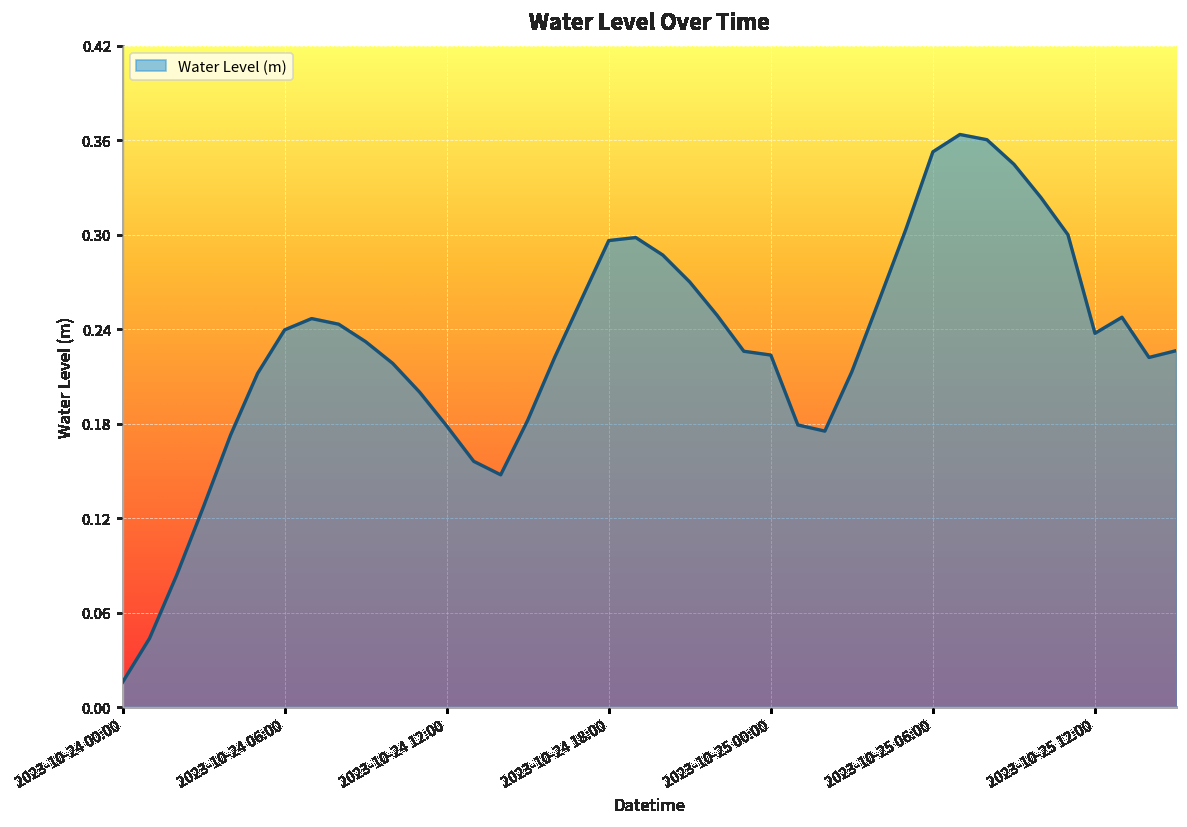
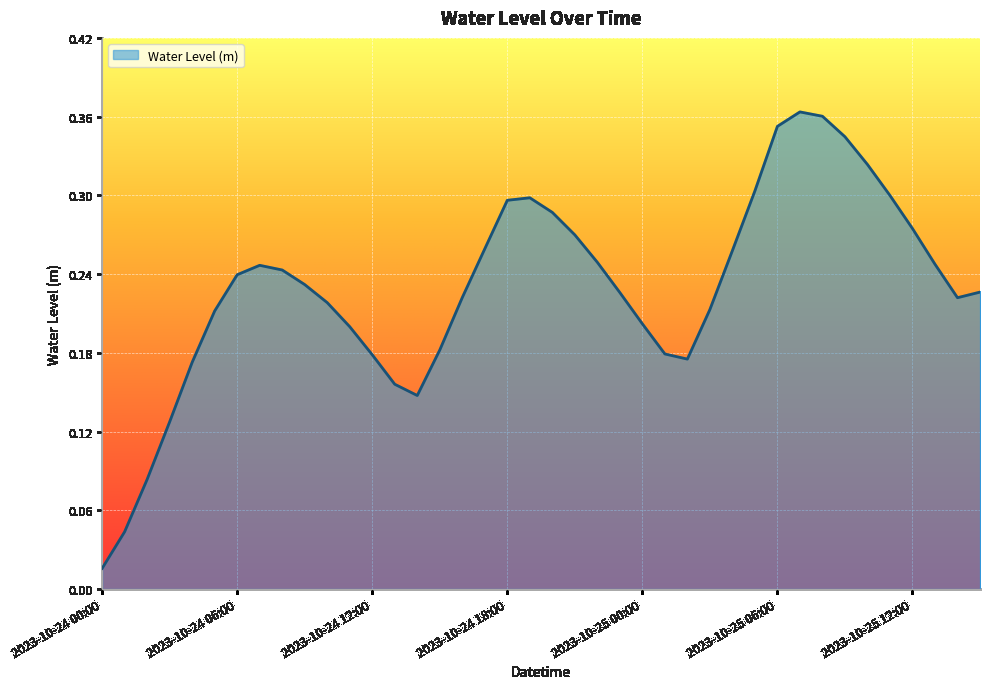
  {
    "2023-10-24 00:00": 0.016,
    "2023-10-24 06:00": 0.240,
    "2023-10-24 12:00": 0.179,
    "2023-10-24 18:00": 0.296,
-   "2023-10-25 00:00": 0.224,
+   "2023-10-25 00:00": 0.202,
    "2023-10-25 06:00": 0.353,
-   "2023-10-25 12:00": 0.237
+   "2023-10-25 12:00": 0.275
  }
